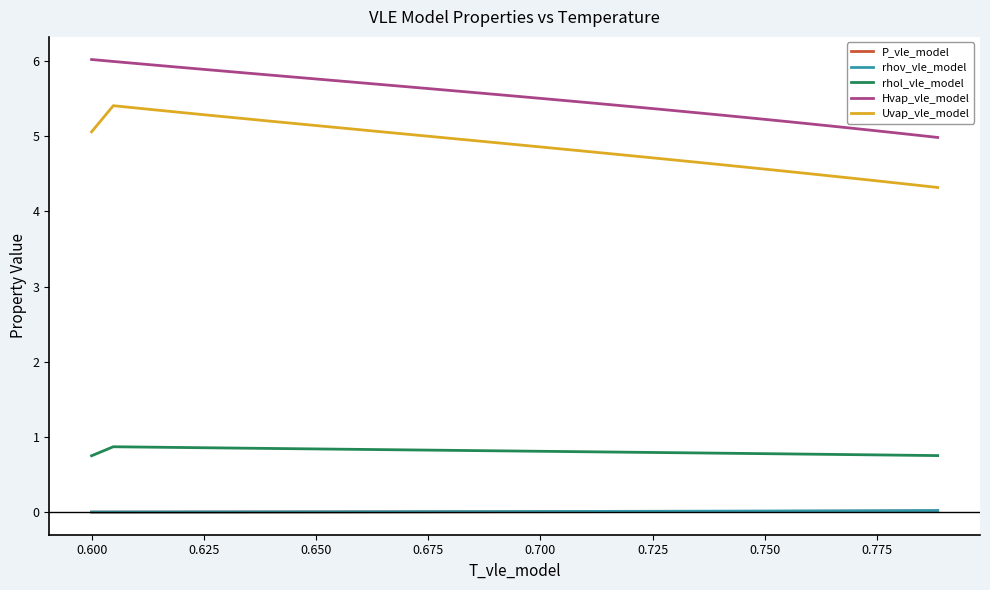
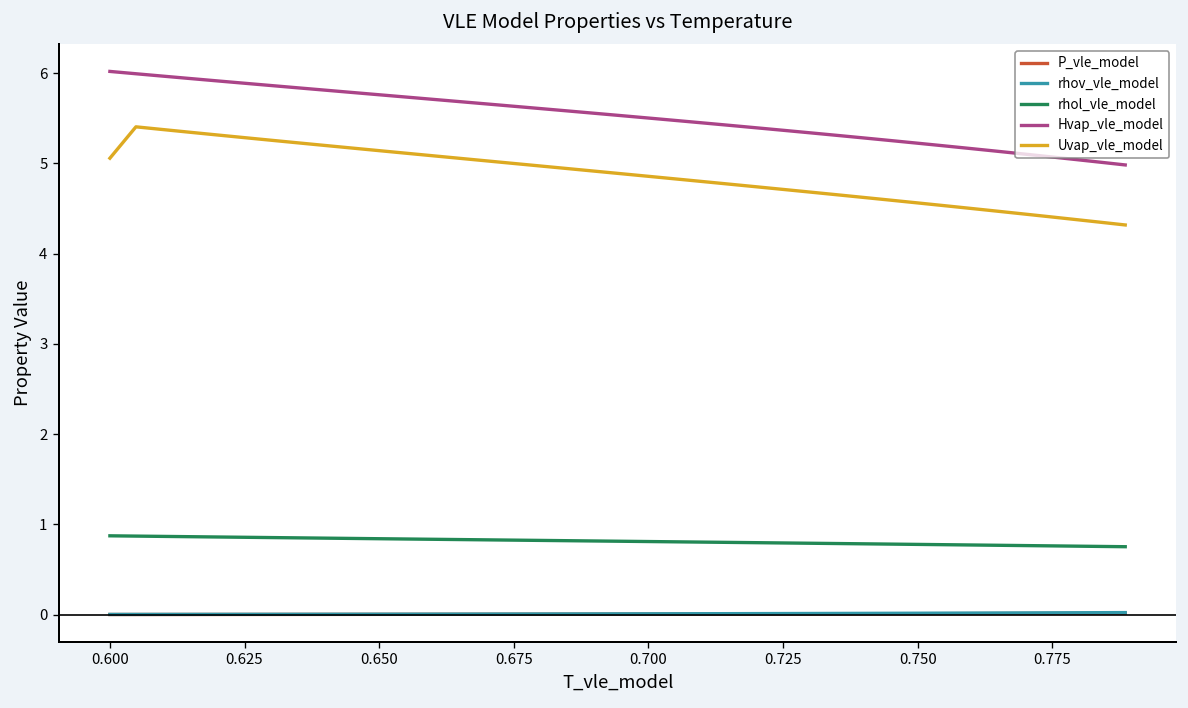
  {
    "rhol_vle_model": {
-     "0.600": 0.8
+     "0.600": 0.9
    },
    "Hvap_vle_model": {
      "0.600": 6.0
    },
    "Uvap_vle_model": {
      "0.600": 5.1
    }
  }
